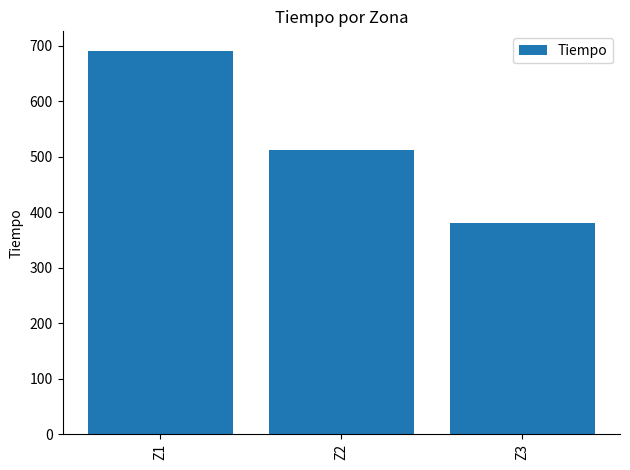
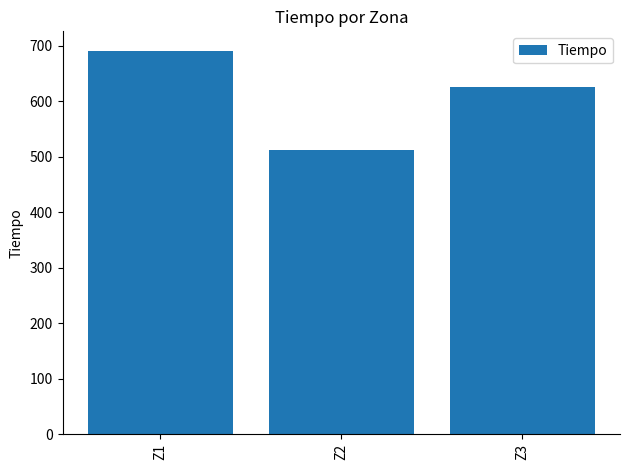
  {
    "Z1": 690,
    "Z2": 510,
-   "Z3": 380
+   "Z3": 630
  }
